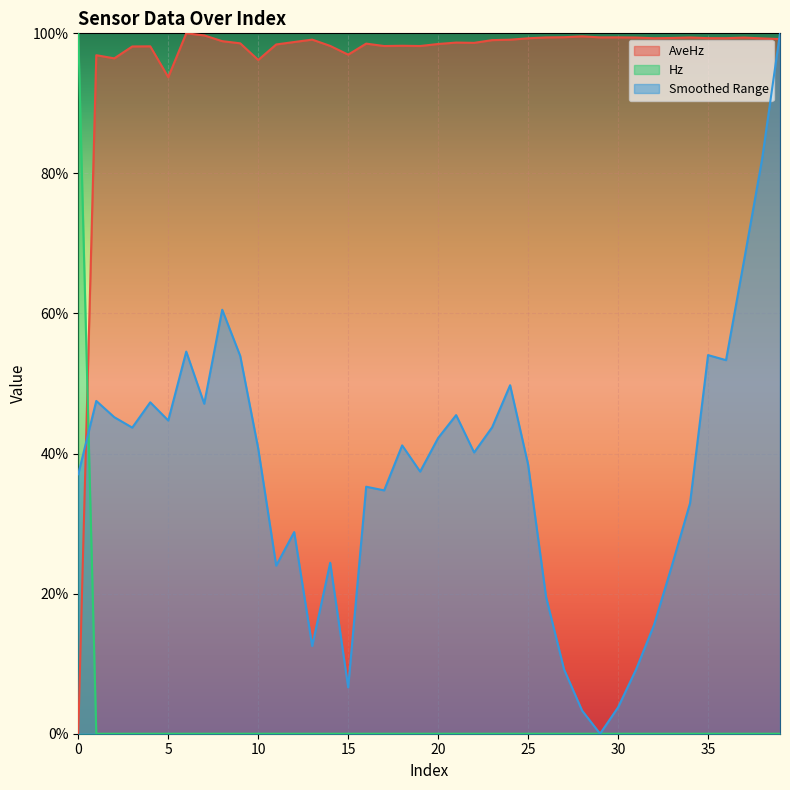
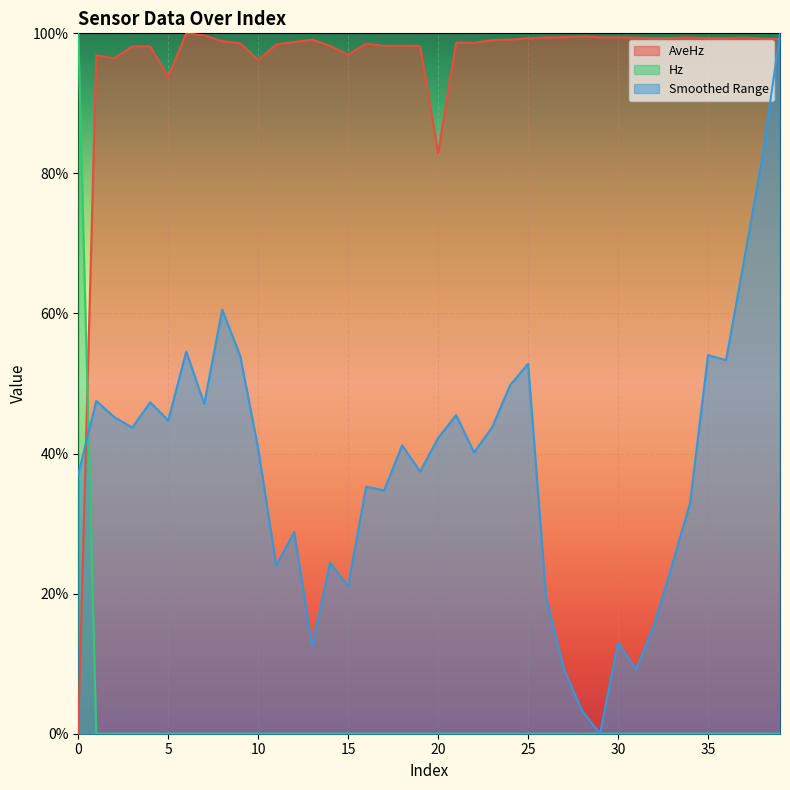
  {
    "AveHz": {
      "0": "0%",
      "5": "94%",
      "10": "96%",
      "15": "97%",
-     "20": "98%",
+     "20": "83%",
      "25": "99%",
      "30": "99%",
      "35": "99%"
    },
    "Hz": {
      "0": "100%",
      "5": "0%",
      "10": "0%",
      "15": "0%",
      "20": "0%",
      "25": "0%",
      "30": "0%",
      "35": "0%"
    },
    "Smoothed Range": {
      "0": "37%",
      "5": "45%",
      "10": "41%",
-     "15": "7%",
+     "15": "21%",
      "20": "42%",
-     "25": "38%",
-     "30": "4%",
+     "25": "53%",
+     "30": "13%",
      "35": "54%"
    }
  }
